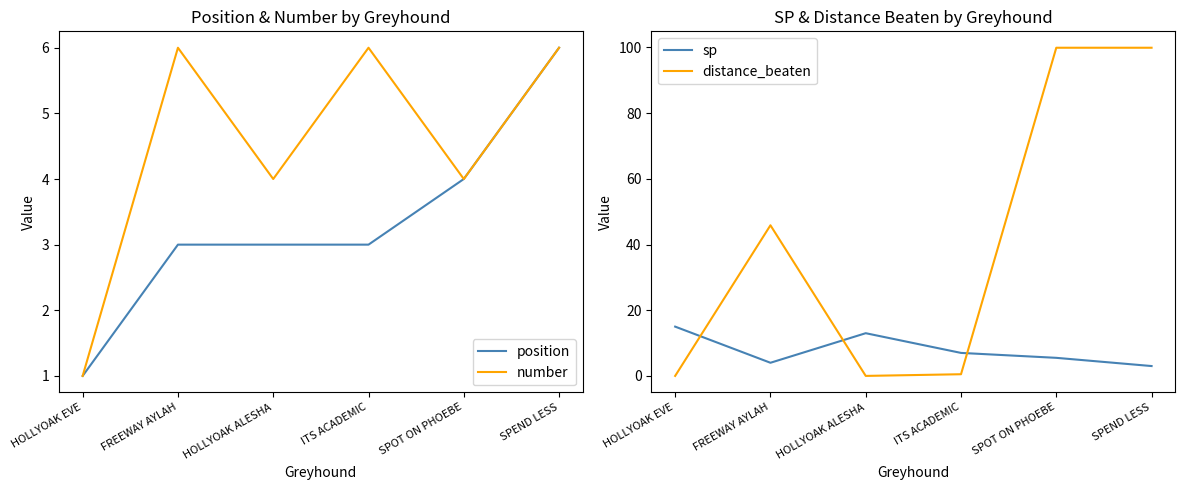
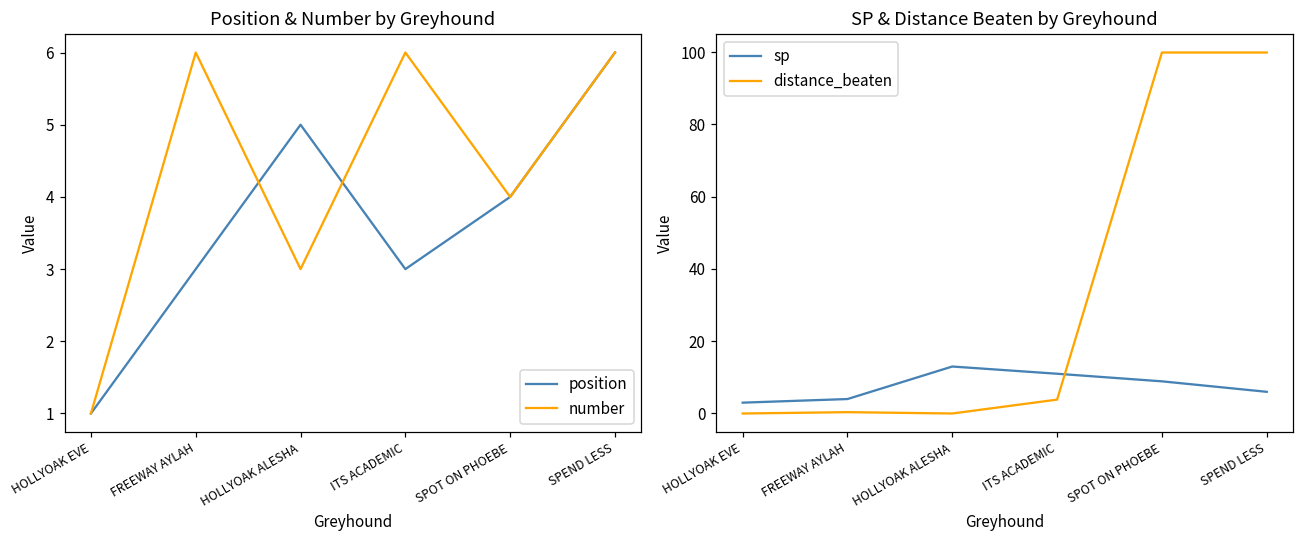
  {
    "Position & Number by Greyhound": {
      "position": {
        "FREEWAY AYLAH": 3,
-       "HOLLYOAK ALESHA": 3,
+       "HOLLYOAK ALESHA": 5,
        "ITS ACADEMIC": 3
      },
      "number": {
        "FREEWAY AYLAH": 6,
-       "HOLLYOAK ALESHA": 4,
+       "HOLLYOAK ALESHA": 3,
        "ITS ACADEMIC": 6
      }
    },
    "SP & Distance Beaten by Greyhound": {
      "sp": {
-       "HOLLYOAK EVE": 15,
+       "HOLLYOAK EVE": 3,
        "FREEWAY AYLAH": 4,
        "HOLLYOAK ALESHA": 13,
-       "ITS ACADEMIC": 7,
-       "SPOT ON PHOEBE": 6,
-       "SPEND LESS": 3
+       "ITS ACADEMIC": 11,
+       "SPOT ON PHOEBE": 9,
+       "SPEND LESS": 6
      },
      "distance_beaten": {
        "HOLLYOAK EVE": 0,
-       "FREEWAY AYLAH": 46,
+       "FREEWAY AYLAH": 0,
        "HOLLYOAK ALESHA": 0,
-       "ITS ACADEMIC": 1,
+       "ITS ACADEMIC": 4,
        "SPOT ON PHOEBE": 100,
        "SPEND LESS": 100
      }
    }
  }
